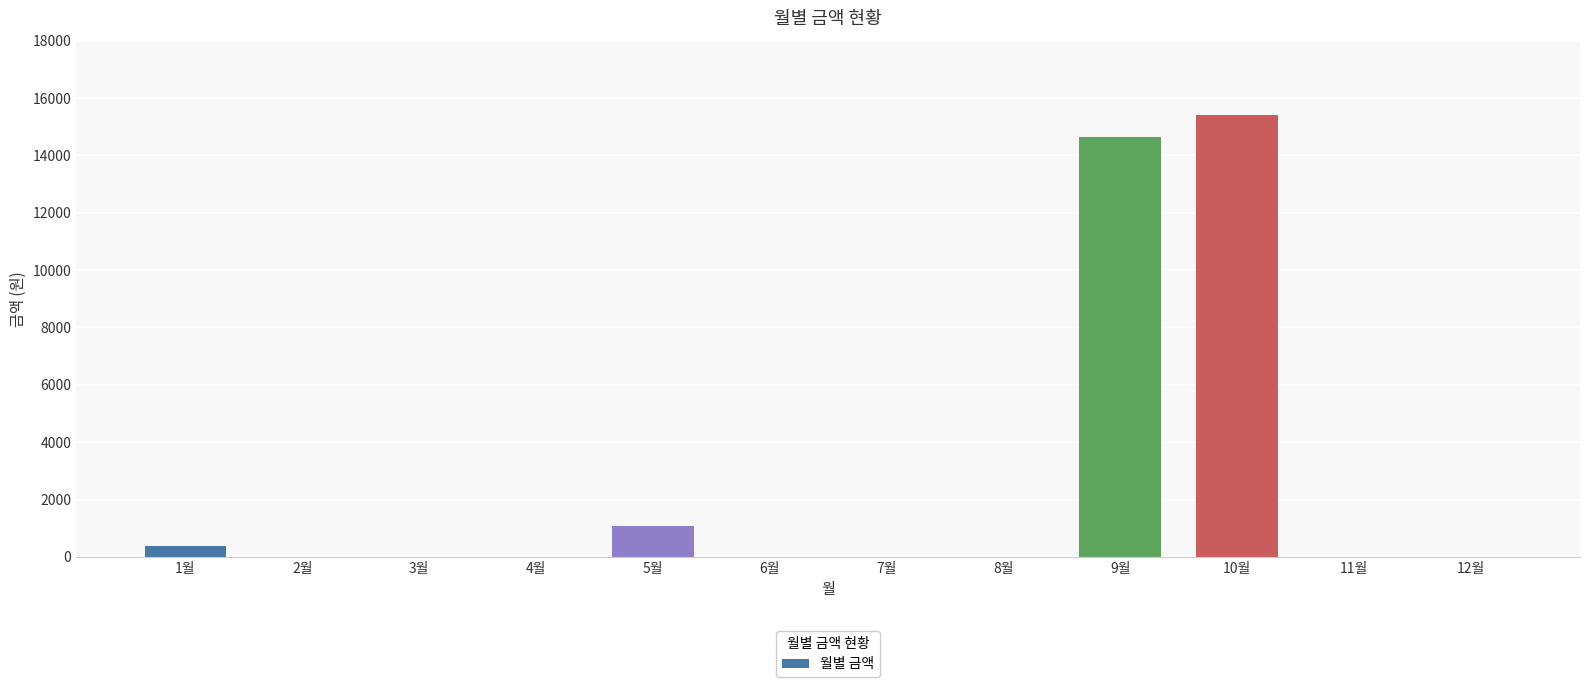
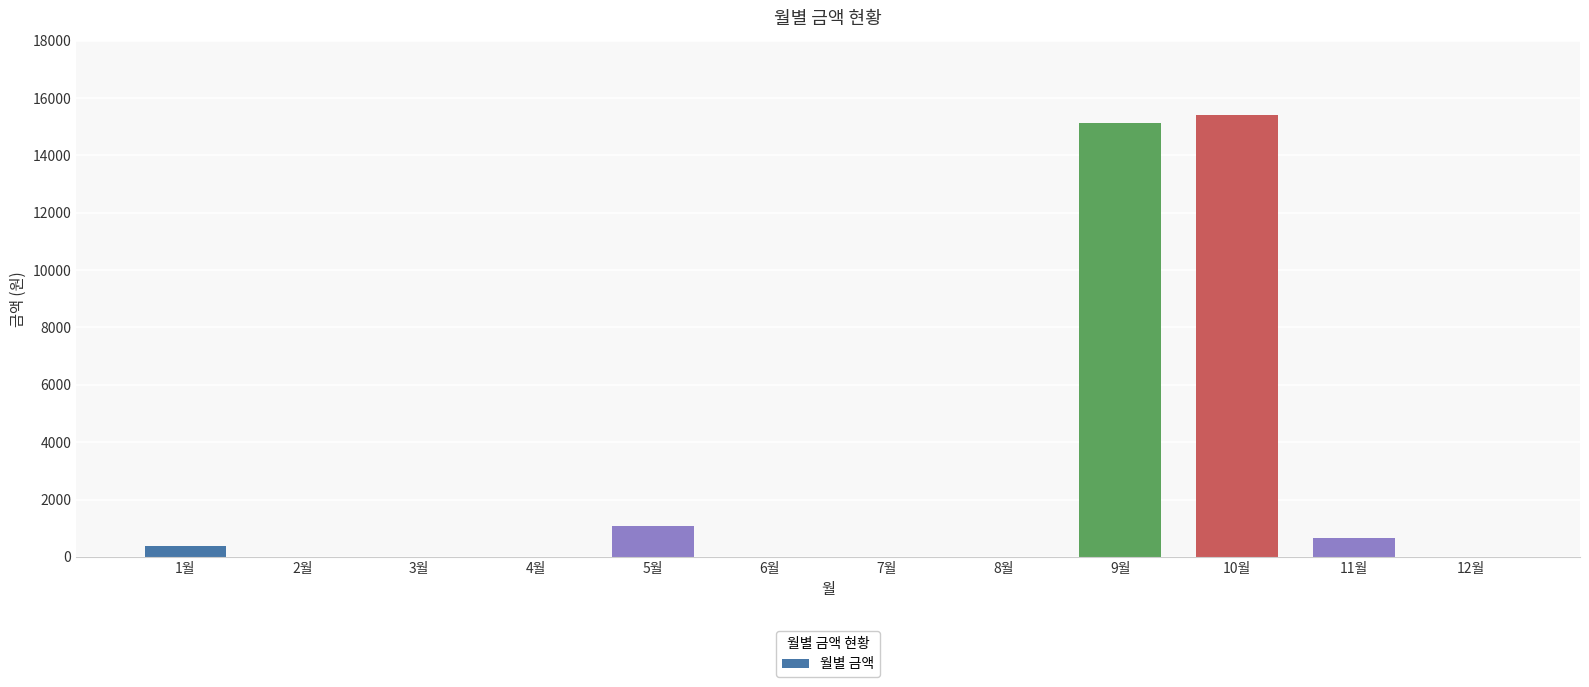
  {
    "1월": 400,
    "2월": 0,
    "3월": 0,
    "4월": 0,
    "5월": 1100,
    "6월": 0,
    "7월": 0,
    "8월": 0,
-   "9월": 14600,
+   "9월": 15100,
    "10월": 15400,
-   "11월": 0,
+   "11월": 700,
    "12월": 0
  }
